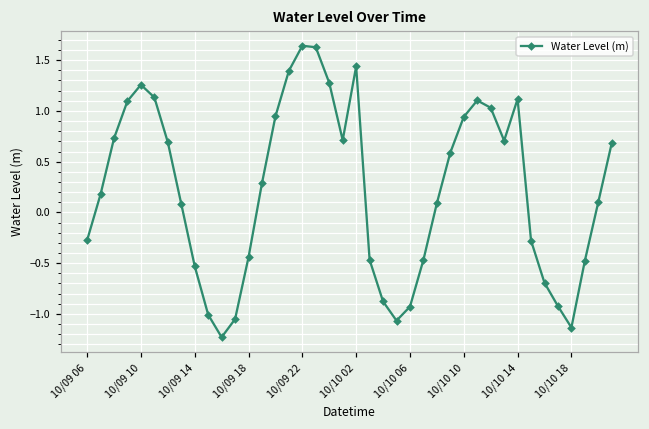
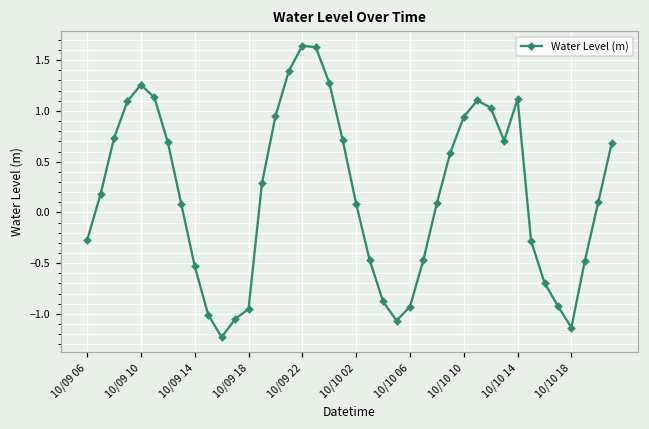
  {
    "10/09 06": -0.3,
    "10/09 10": 1.3,
    "10/09 14": -0.5,
-   "10/09 18": -0.4,
+   "10/09 18": -1.0,
    "10/09 22": 1.6,
-   "10/10 02": 1.4,
+   "10/10 02": 0.1,
    "10/10 06": -0.9,
    "10/10 10": 0.9,
    "10/10 14": 1.1,
    "10/10 18": -1.1
  }
